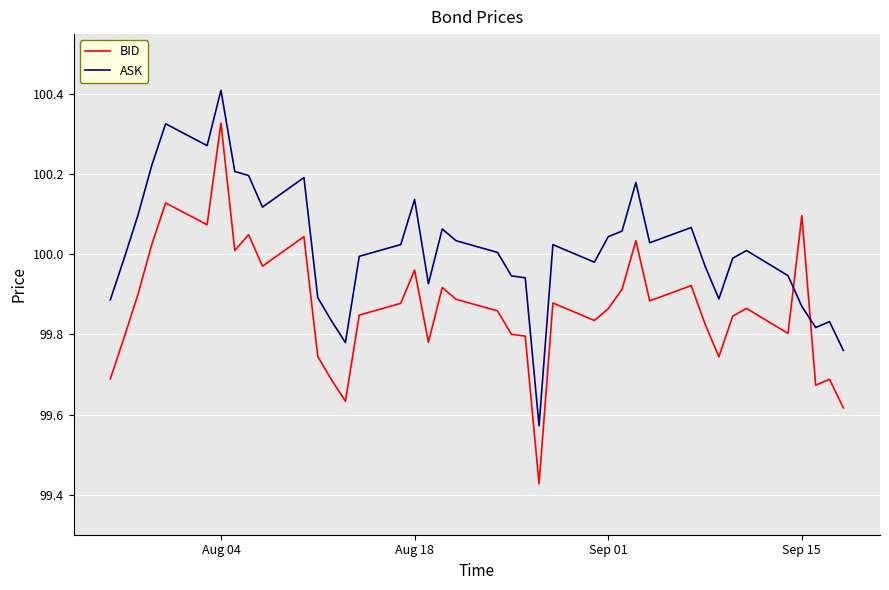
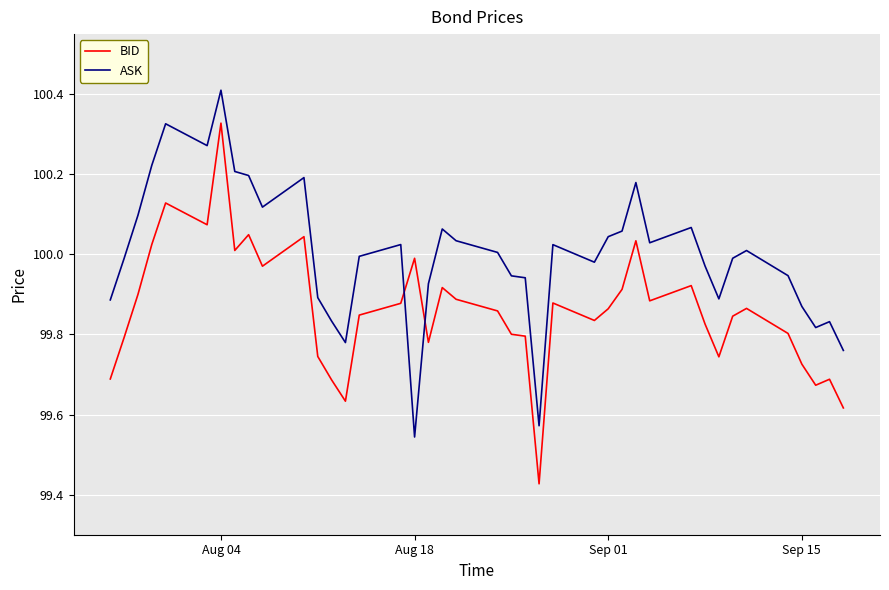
  {
    "BID": {
      "Aug 04": 100.33,
-     "Aug 18": 99.96,
+     "Aug 18": 99.99,
      "Sep 01": 99.86,
-     "Sep 15": 100.10
+     "Sep 15": 99.73
    },
    "ASK": {
      "Aug 04": 100.41,
-     "Aug 18": 100.14,
+     "Aug 18": 99.54,
      "Sep 01": 100.04,
      "Sep 15": 99.87
    }
  }
